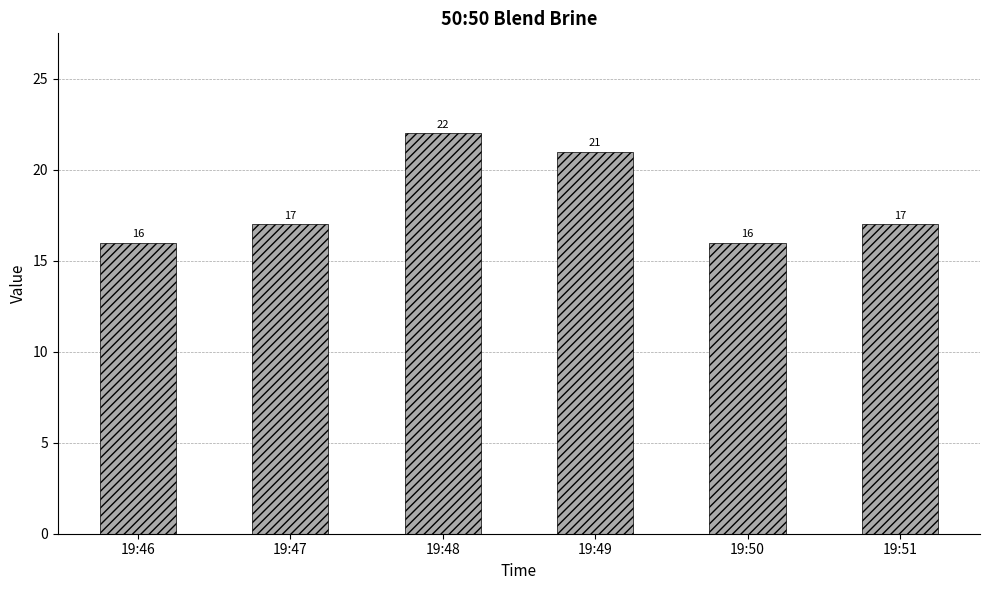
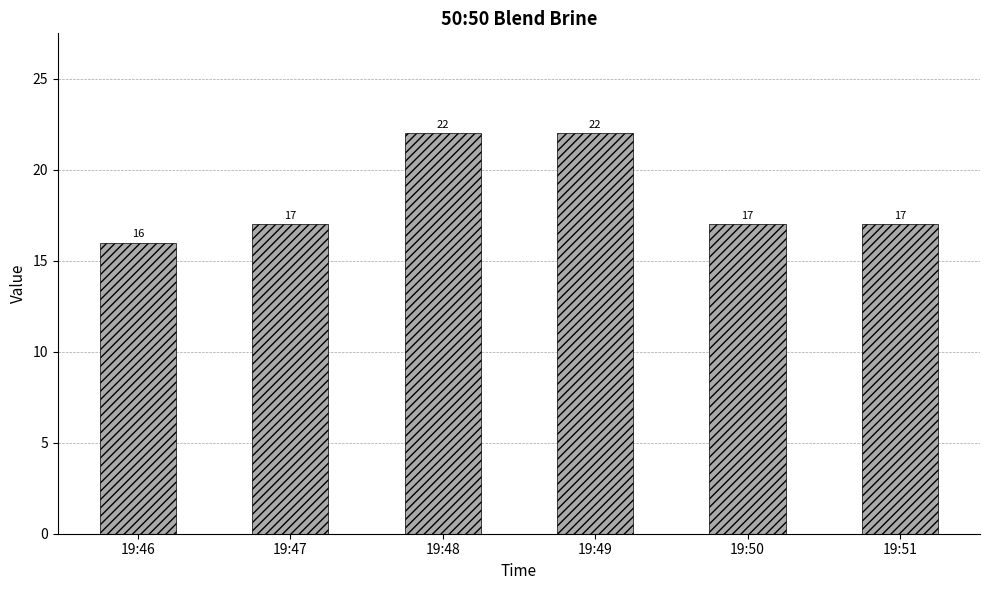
  {
    "19:46": 16,
    "19:47": 17,
    "19:48": 22,
-   "19:49": 21,
-   "19:50": 16,
+   "19:49": 22,
+   "19:50": 17,
    "19:51": 17
  }
